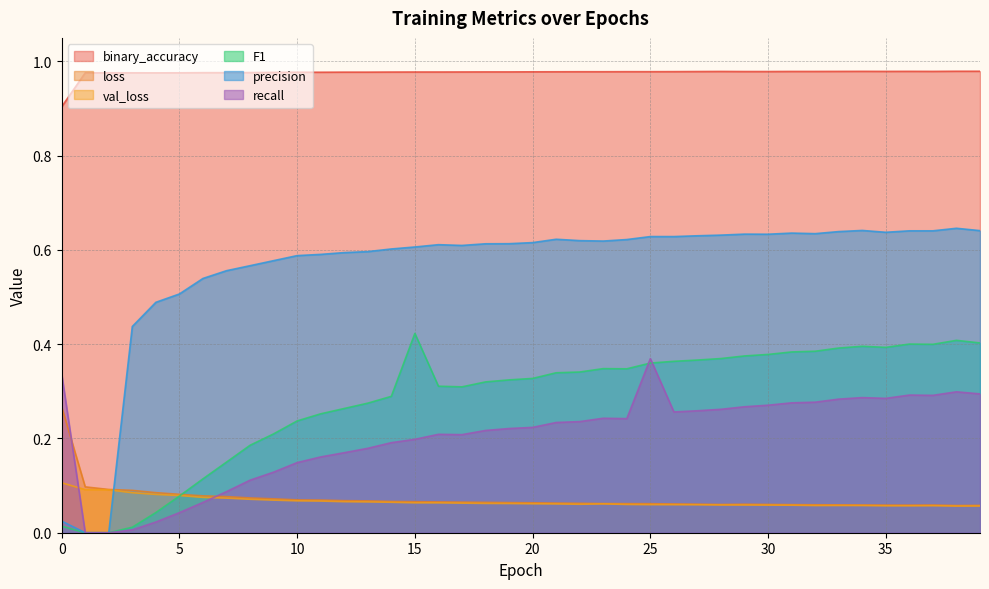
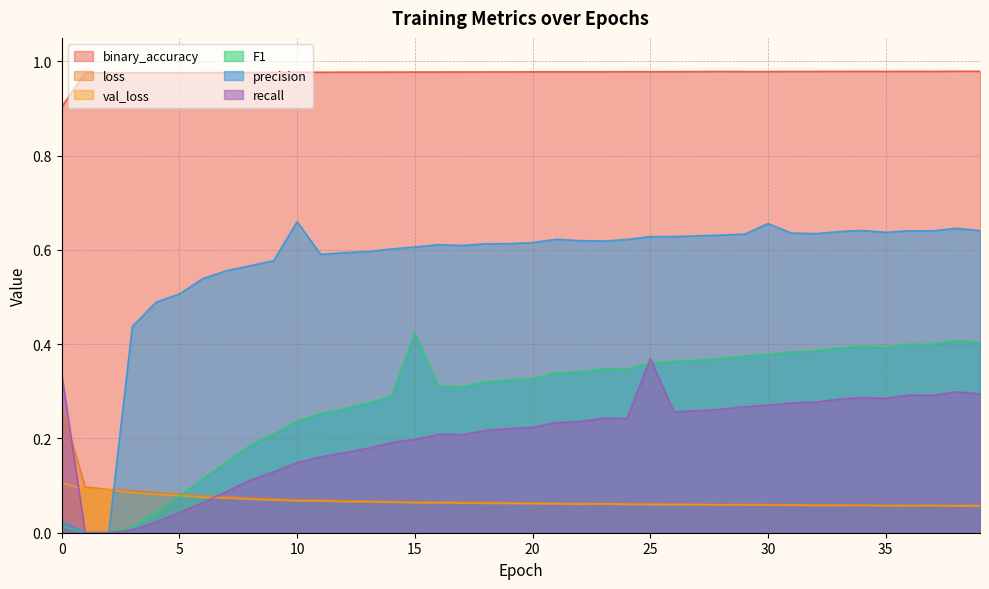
  {
    "F1": {
      "0": 0.01,
      "10": 0.24,
      "15": 0.42,
      "20": 0.33,
      "25": 0.36,
      "30": 0.38,
      "35": 0.39
    },
    "precision": {
      "0": 0.02,
      "5": 0.51,
-     "10": 0.59,
+     "10": 0.66,
      "15": 0.61,
      "20": 0.62,
      "25": 0.63,
-     "30": 0.63,
+     "30": 0.66,
      "35": 0.64
    },
    "recall": {
      "0": 0.34,
      "5": 0.04,
      "10": 0.15,
      "15": 0.20,
      "20": 0.22,
      "25": 0.37,
      "30": 0.27,
      "35": 0.29
    }
  }
